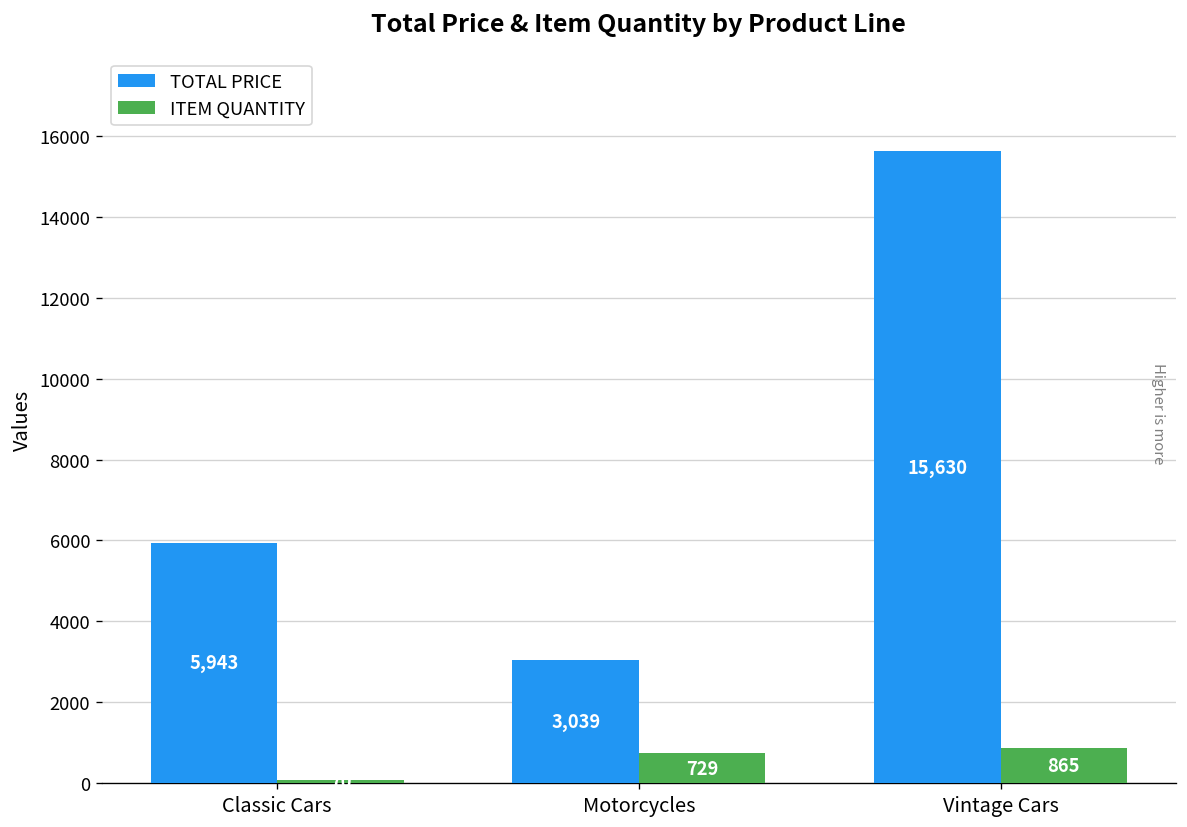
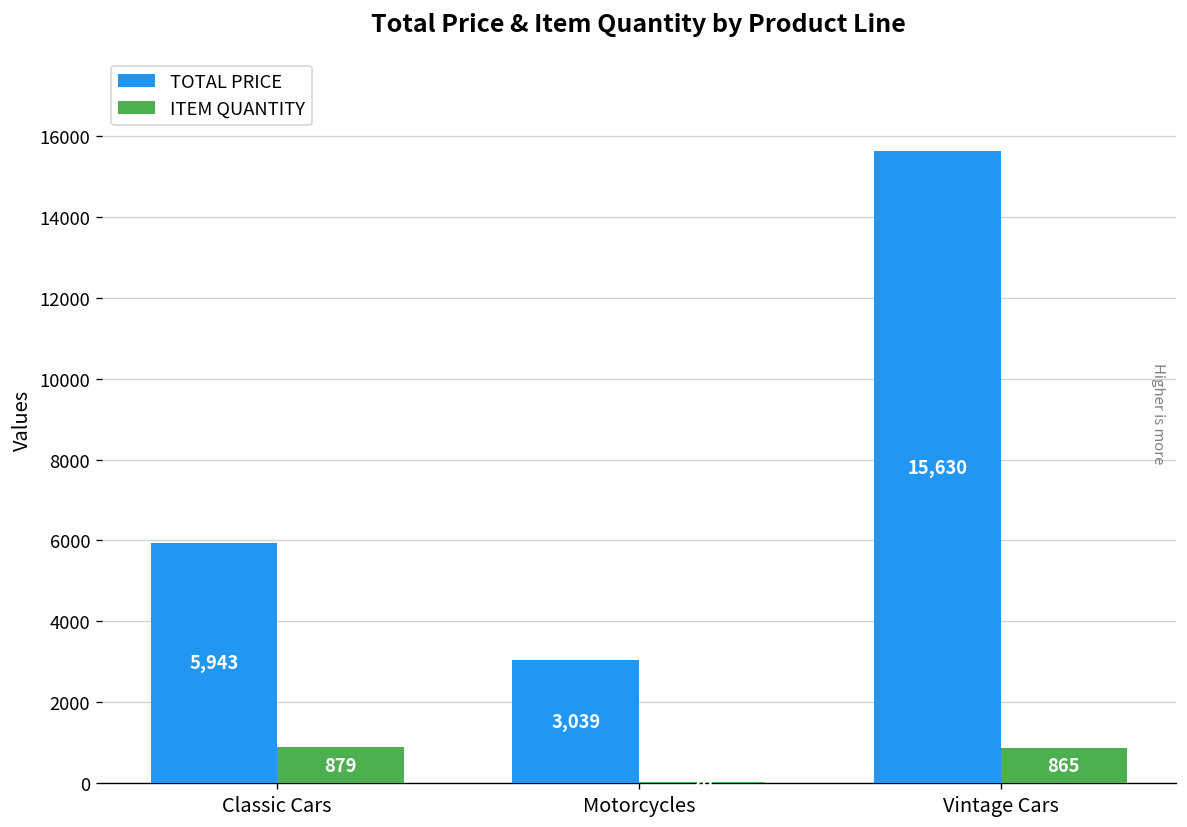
  {
    "TOTAL PRICE": {
      "Classic Cars": "5,943",
      "Motorcycles": "3,039",
      "Vintage Cars": "15,630"
    },
    "ITEM QUANTITY": {
-     "Classic Cars": "100",
-     "Motorcycles": "700"
+     "Classic Cars": "900",
+     "Motorcycles": "0"
    }
  }
